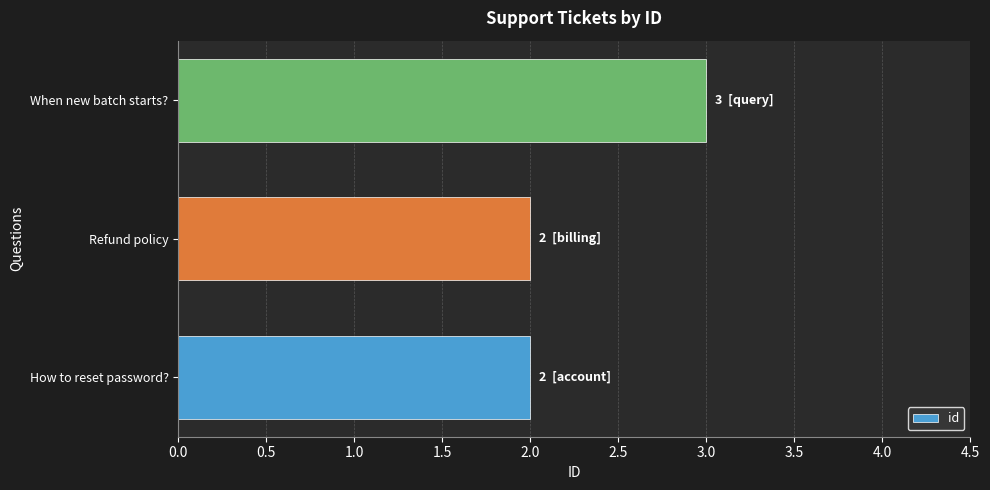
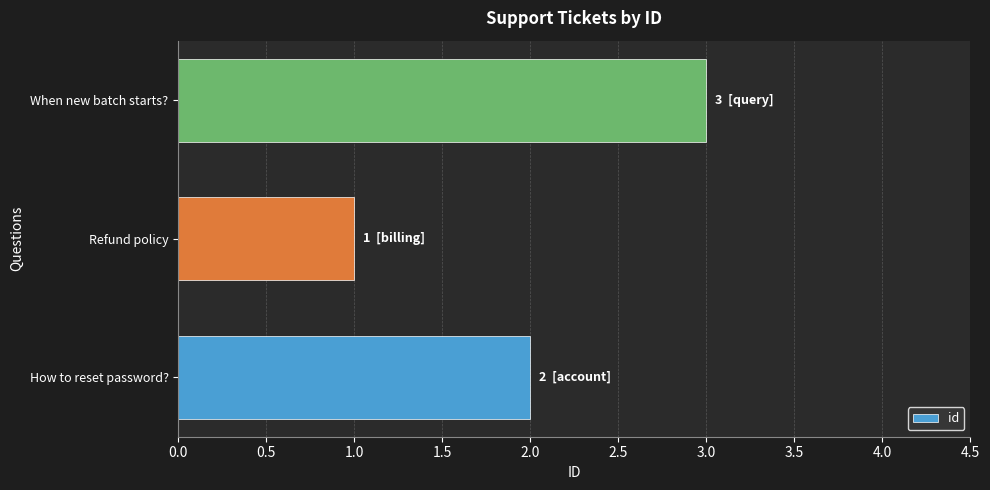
  {
    "When new batch starts?": 3,
-   "Refund policy": 2,
+   "Refund policy": 1,
    "How to reset password?": 2
  }
